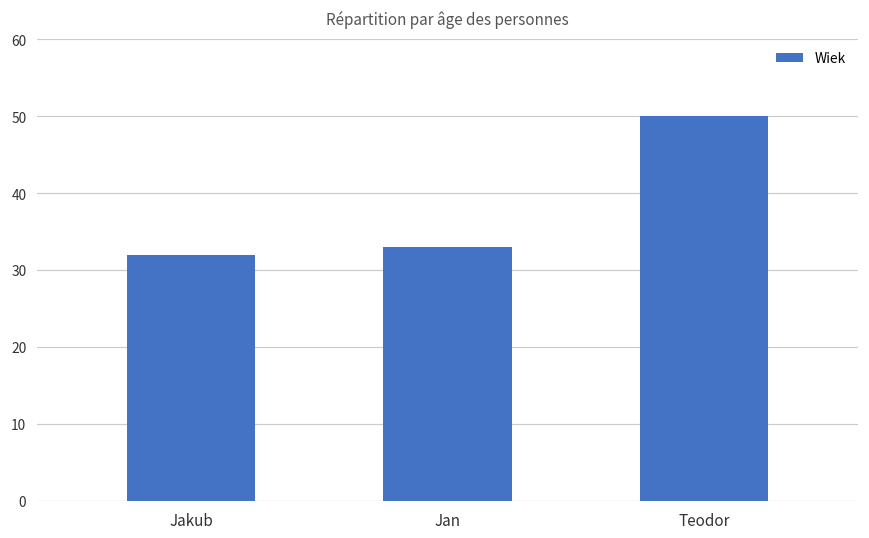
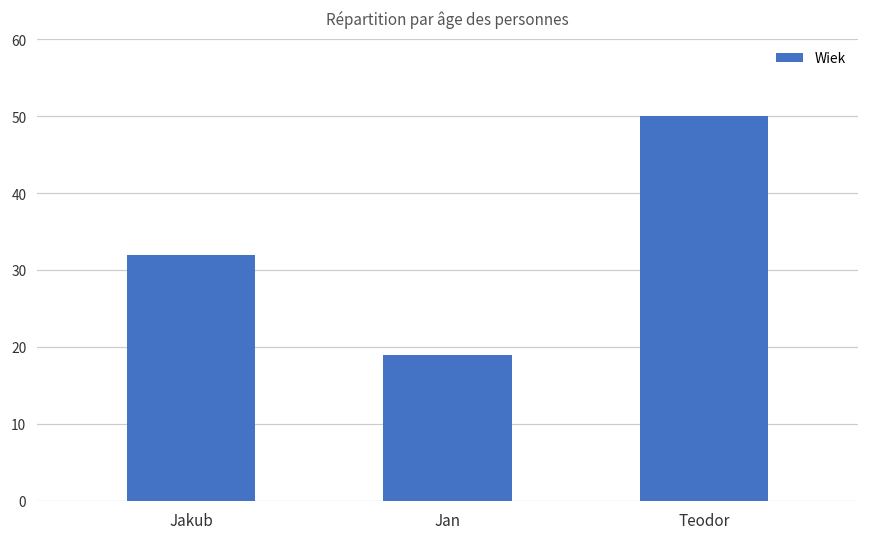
  {
    "Jakub": 32,
-   "Jan": 33,
+   "Jan": 19,
    "Teodor": 50
  }
